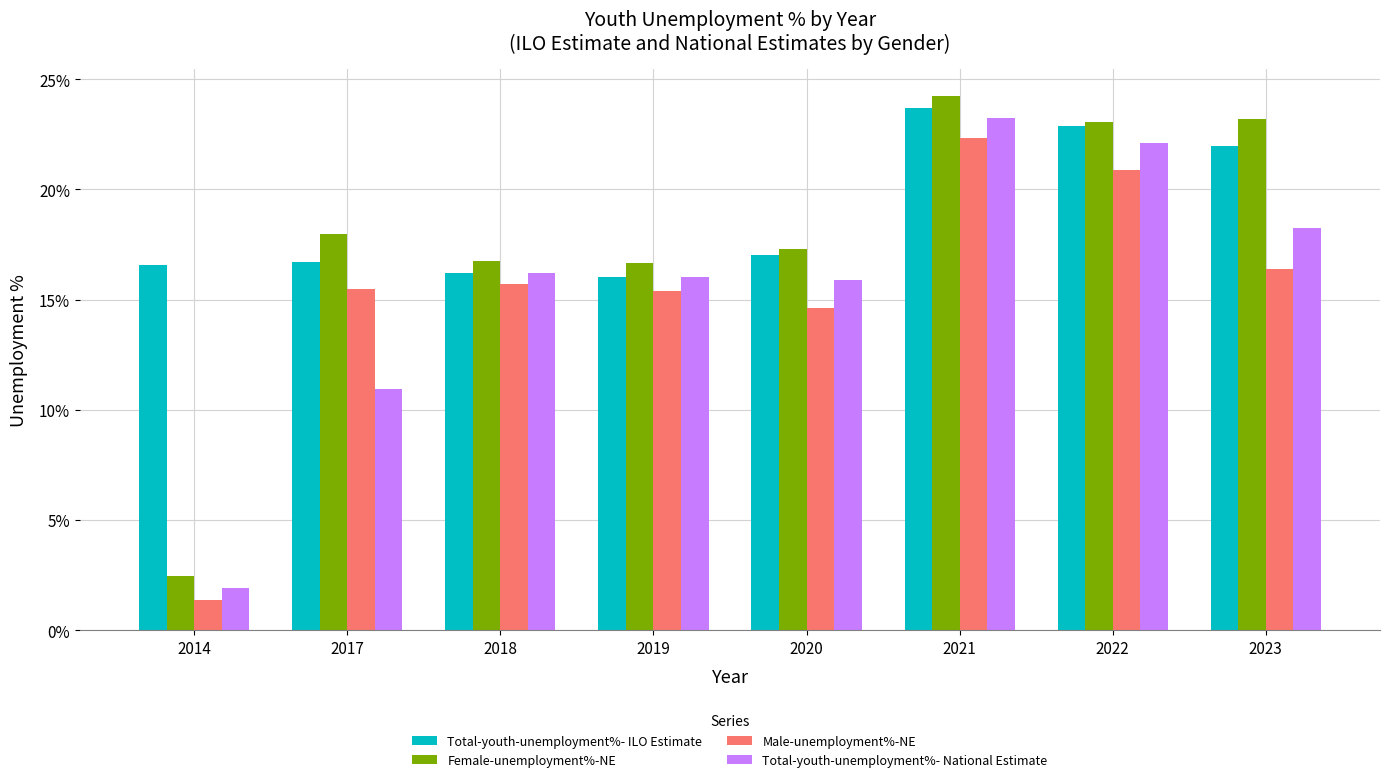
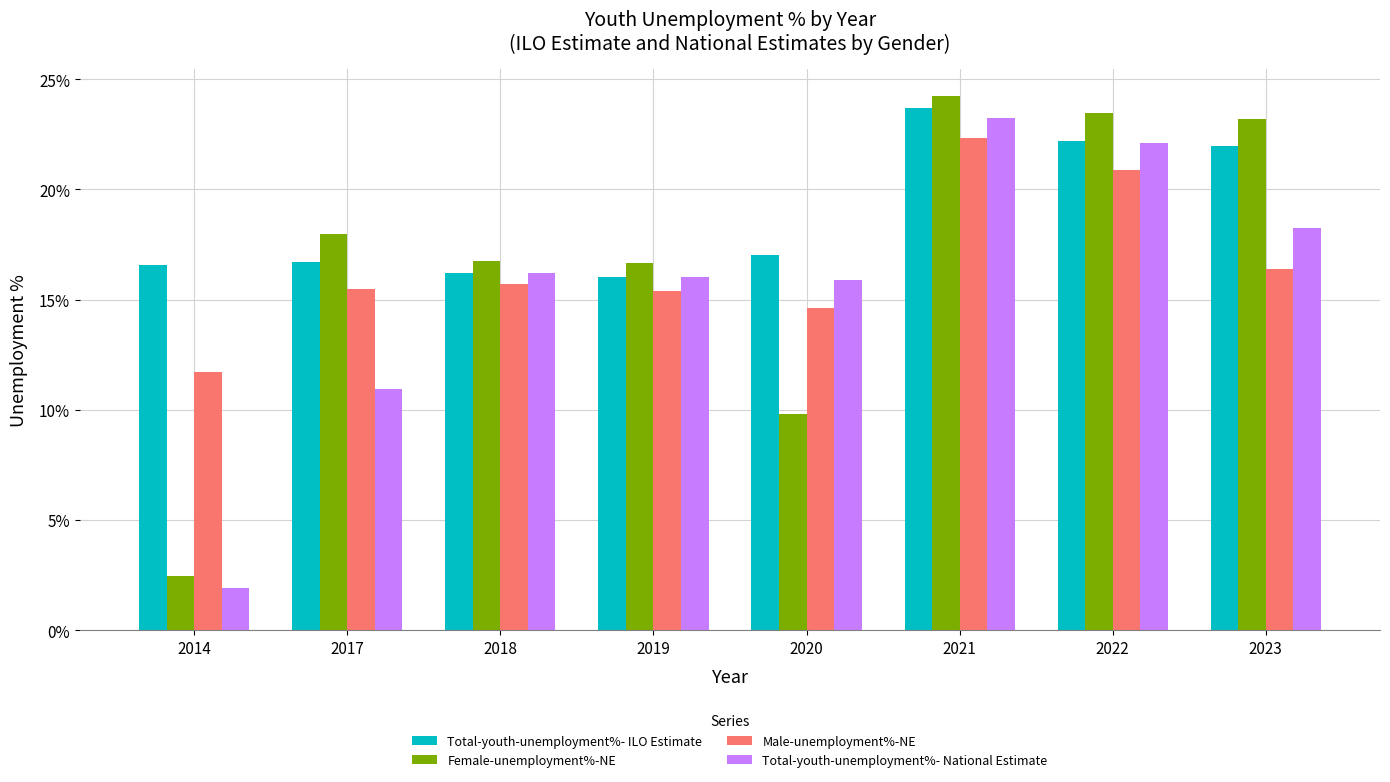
  {
    "Total-youth-unemployment%- ILO Estimate": {
      "2014": "16.6%",
      "2017": "16.7%",
      "2018": "16.2%",
      "2019": "16.0%",
      "2020": "17.0%",
      "2021": "23.7%",
-     "2022": "22.9%",
+     "2022": "22.2%",
      "2023": "22.0%"
    },
    "Female-unemployment%-NE": {
      "2014": "2.5%",
      "2017": "18.0%",
      "2018": "16.8%",
      "2019": "16.7%",
-     "2020": "17.3%",
+     "2020": "9.8%",
      "2021": "24.3%",
-     "2022": "23.0%",
+     "2022": "23.5%",
      "2023": "23.2%"
    },
    "Male-unemployment%-NE": {
-     "2014": "1.4%",
+     "2014": "11.7%",
      "2017": "15.5%",
      "2018": "15.7%",
      "2019": "15.4%",
      "2020": "14.6%",
      "2021": "22.3%",
      "2022": "20.9%",
      "2023": "16.4%"
    },
    "Total-youth-unemployment%- National Estimate": {
      "2014": "1.9%",
      "2017": "11.0%",
      "2018": "16.2%",
      "2019": "16.0%",
      "2020": "15.9%",
      "2021": "23.2%",
      "2022": "22.1%",
      "2023": "18.3%"
    }
  }
